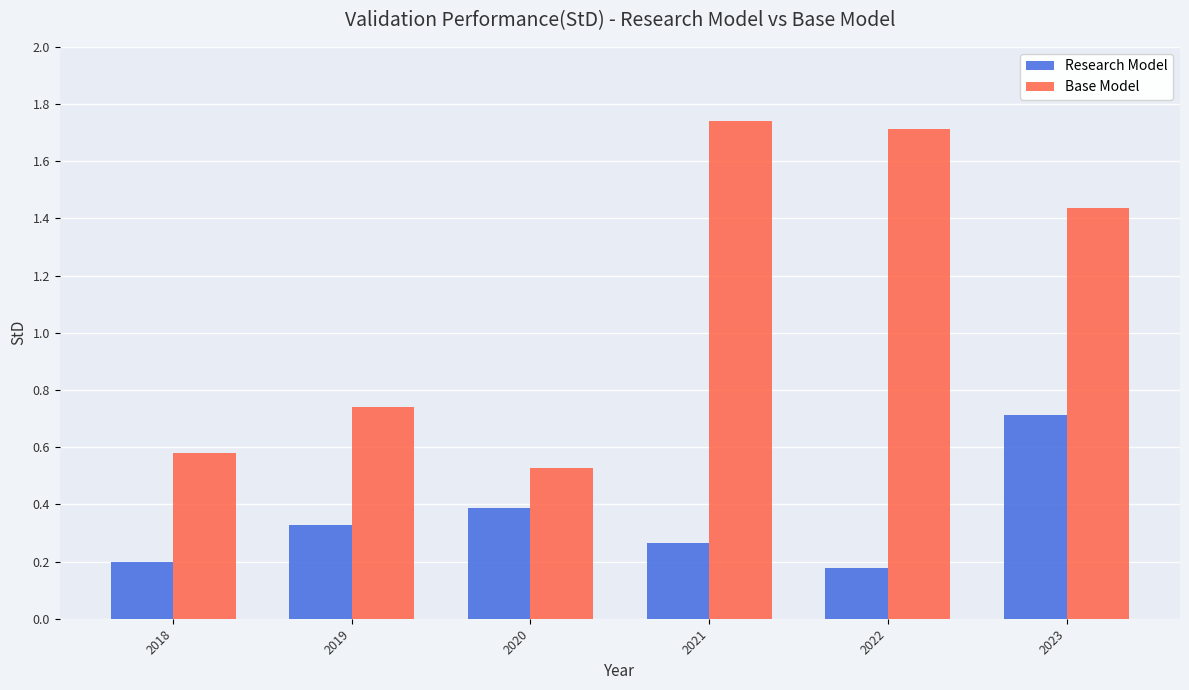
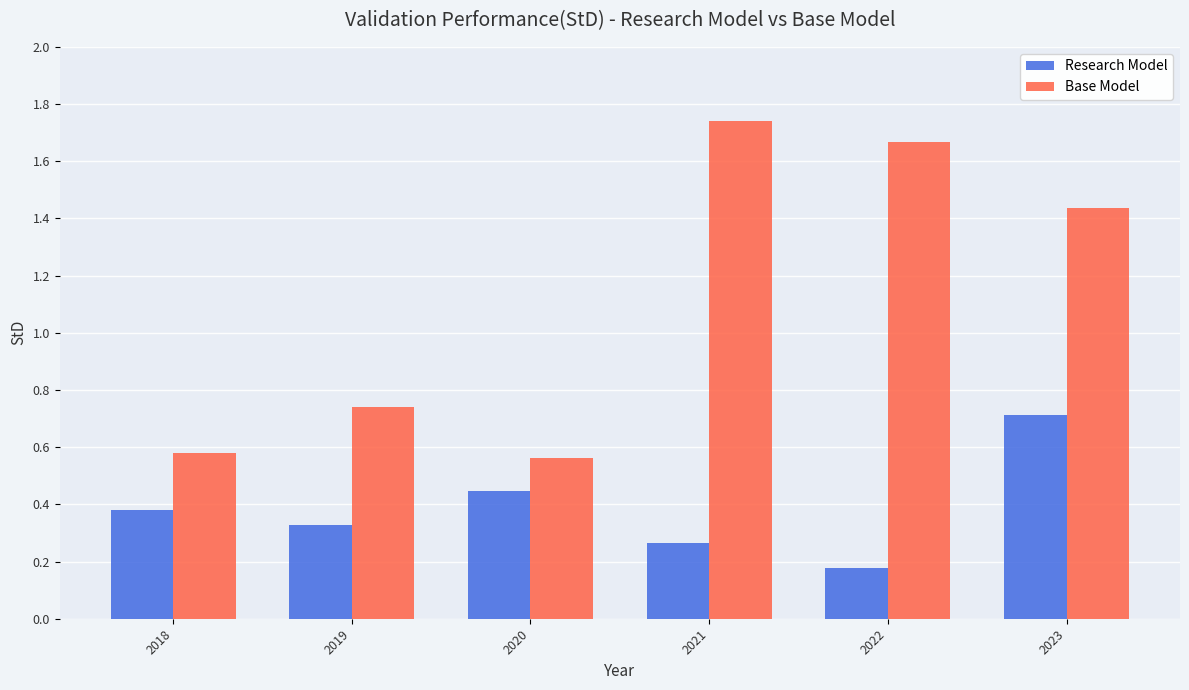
  {
    "Research Model": {
-     "2018": 0.20,
+     "2018": 0.38,
      "2019": 0.33,
-     "2020": 0.39,
+     "2020": 0.45,
      "2021": 0.26,
      "2022": 0.18,
      "2023": 0.71
    },
    "Base Model": {
      "2018": 0.58,
      "2019": 0.74,
-     "2020": 0.53,
+     "2020": 0.56,
      "2021": 1.74,
-     "2022": 1.71,
+     "2022": 1.67,
      "2023": 1.44
    }
  }
